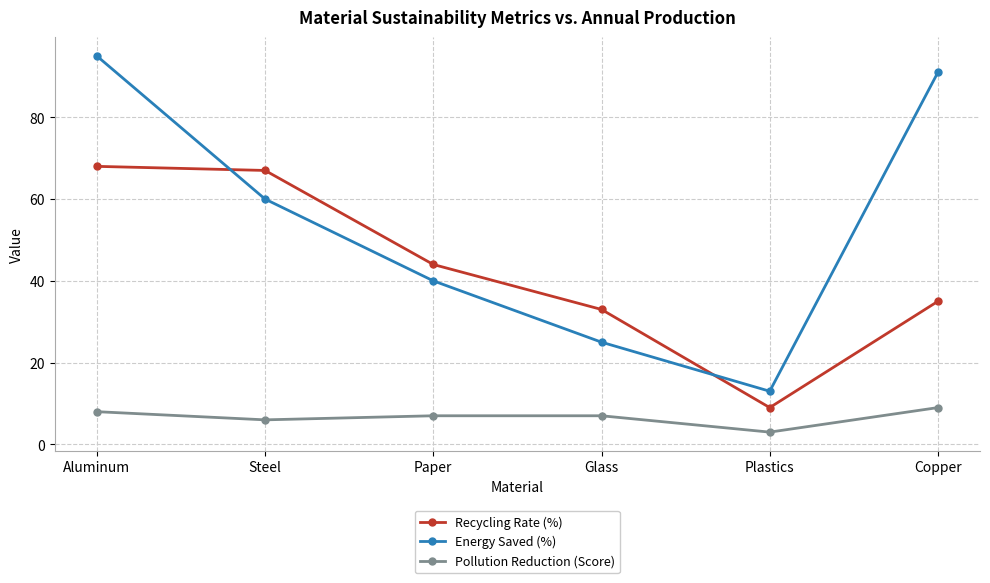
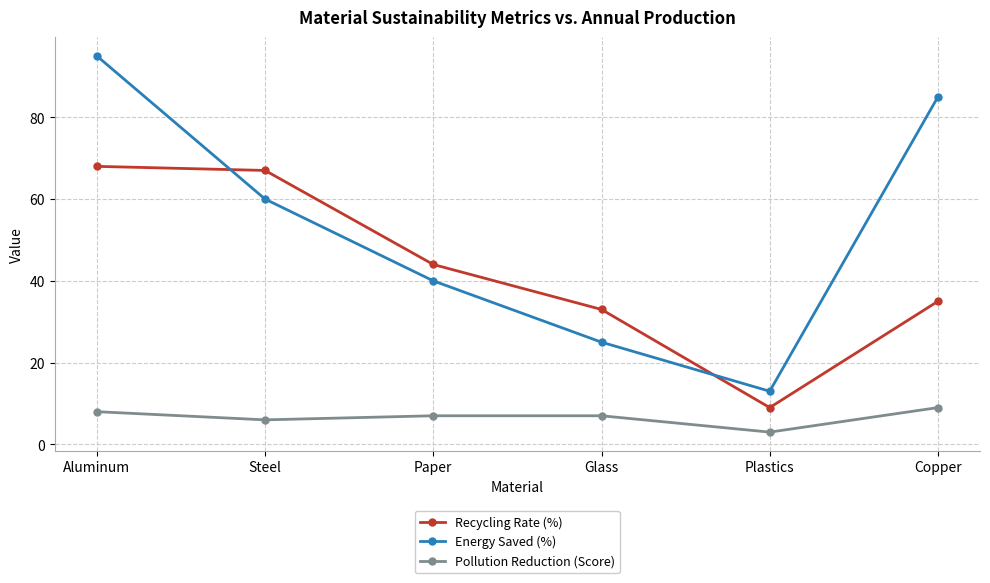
  {
    "Recycling Rate (%)": {
      "Aluminum": 68,
      "Steel": 67,
      "Paper": 44,
      "Glass": 33,
      "Plastics": 9,
      "Copper": 35
    },
    "Energy Saved (%)": {
      "Aluminum": 95,
      "Steel": 60,
      "Paper": 40,
      "Glass": 25,
      "Plastics": 13,
-     "Copper": 91
+     "Copper": 85
    },
    "Pollution Reduction (Score)": {
      "Aluminum": 8,
      "Steel": 6,
      "Paper": 7,
      "Glass": 7,
      "Plastics": 3,
      "Copper": 9
    }
  }
